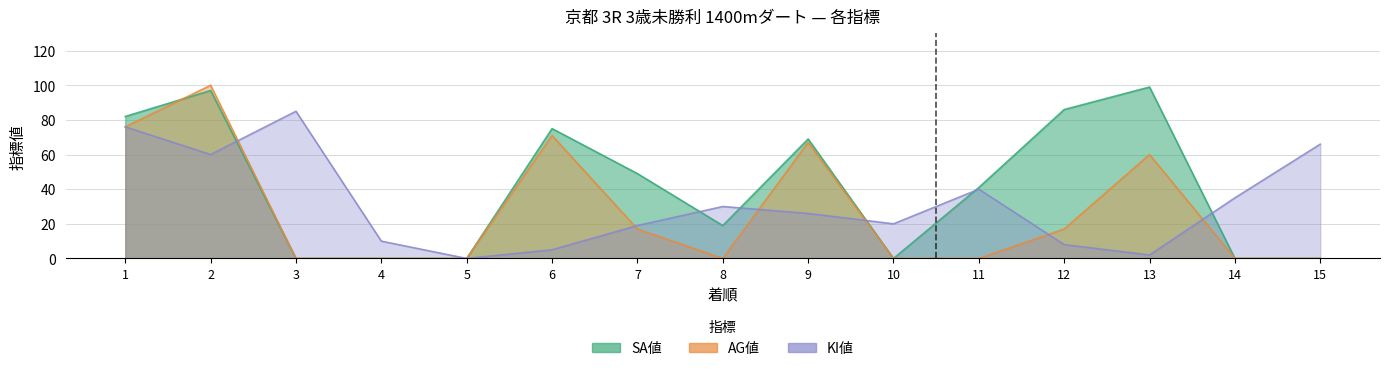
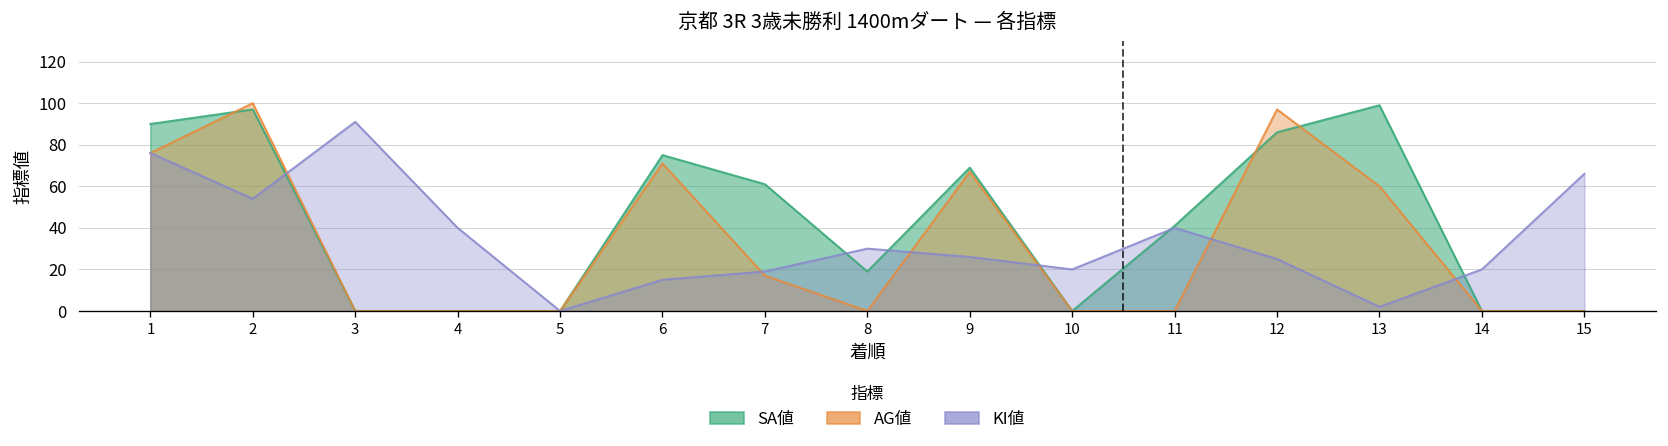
  {
    "SA値": {
-     "1": 82,
+     "1": 90,
      "2": 97,
      "6": 75,
-     "7": 49,
+     "7": 61,
      "8": 19,
      "9": 69,
      "12": 86,
      "13": 99
    },
    "AG値": {
      "2": 100,
      "6": 71,
      "7": 17,
      "8": 0,
      "9": 67,
      "11": 0,
-     "12": 17,
+     "12": 97,
      "13": 60
    },
    "KI値": {
-     "2": 60,
-     "3": 85,
-     "4": 10,
-     "6": 5,
+     "2": 54,
+     "3": 91,
+     "4": 40,
+     "6": 15,
      "7": 19,
      "8": 30,
      "9": 26,
      "10": 20,
-     "12": 8,
+     "12": 25,
      "13": 2,
-     "14": 35,
+     "14": 20,
      "15": 66
    }
  }
